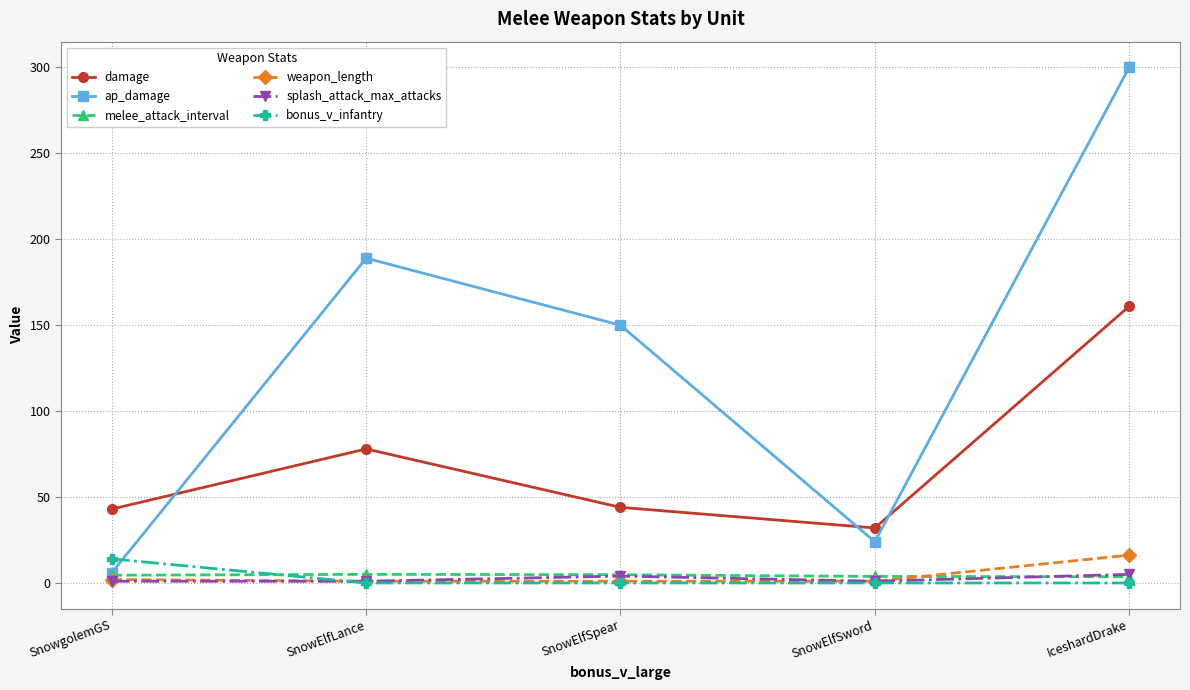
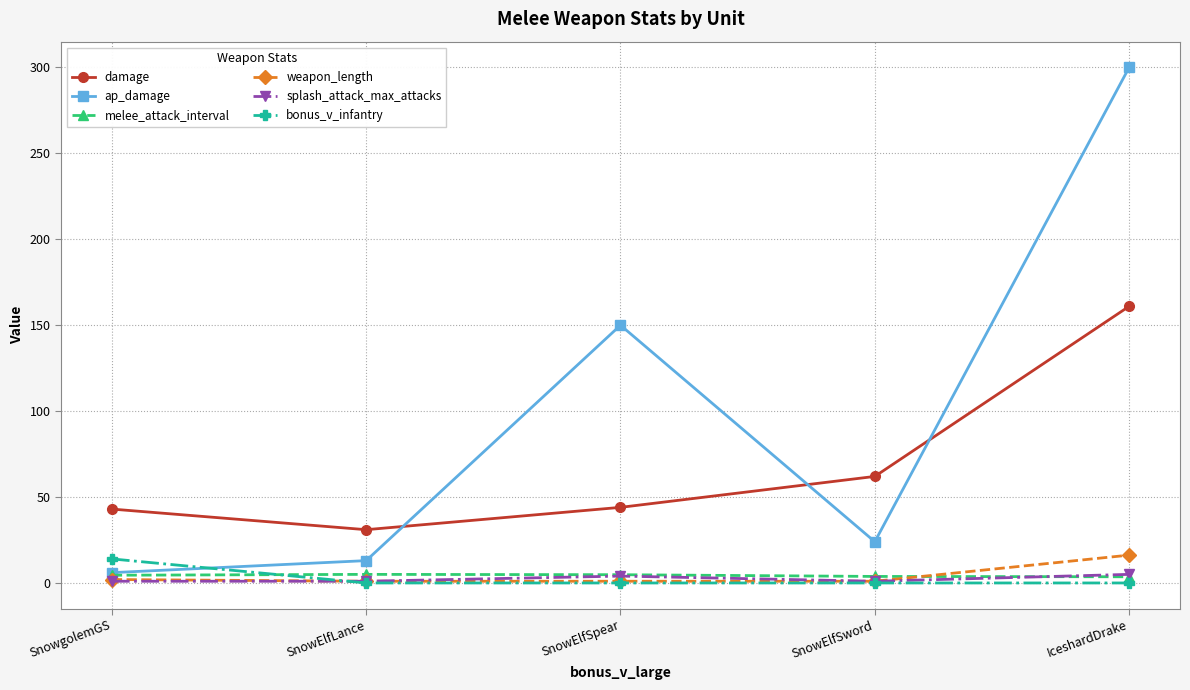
  {
    "damage": {
      "SnowgolemGS": 43,
-     "SnowElfLance": 78,
+     "SnowElfLance": 31,
      "SnowElfSpear": 44,
-     "SnowElfSword": 32,
+     "SnowElfSword": 62,
      "IceshardDrake": 161
    },
    "ap_damage": {
-     "SnowElfLance": 189,
+     "SnowElfLance": 13,
      "SnowElfSpear": 150,
      "SnowElfSword": 24,
      "IceshardDrake": 300
    },
    "weapon_length": {
      "IceshardDrake": 16
    }
  }
